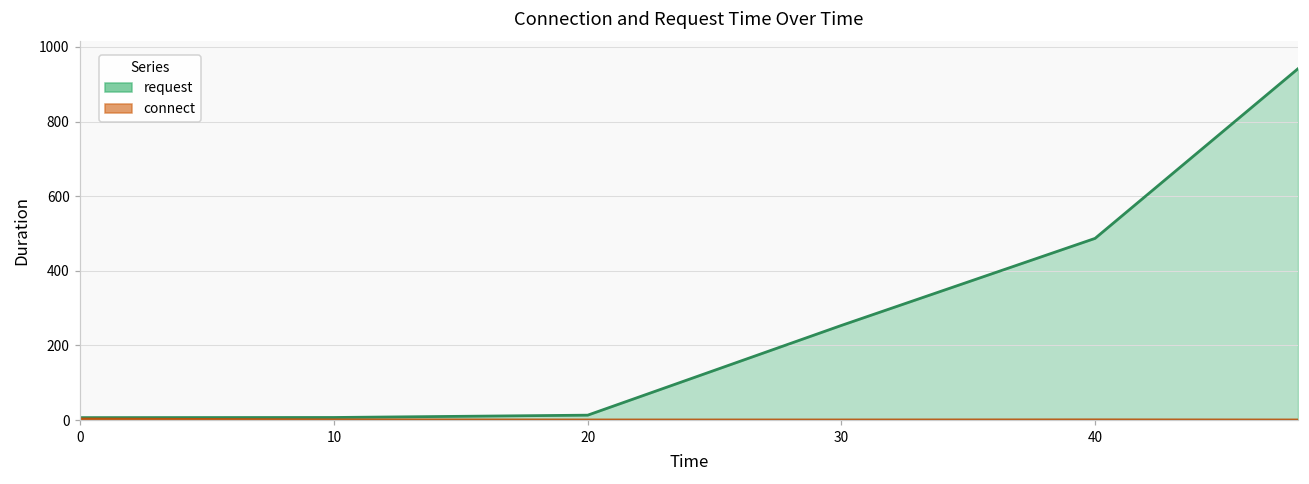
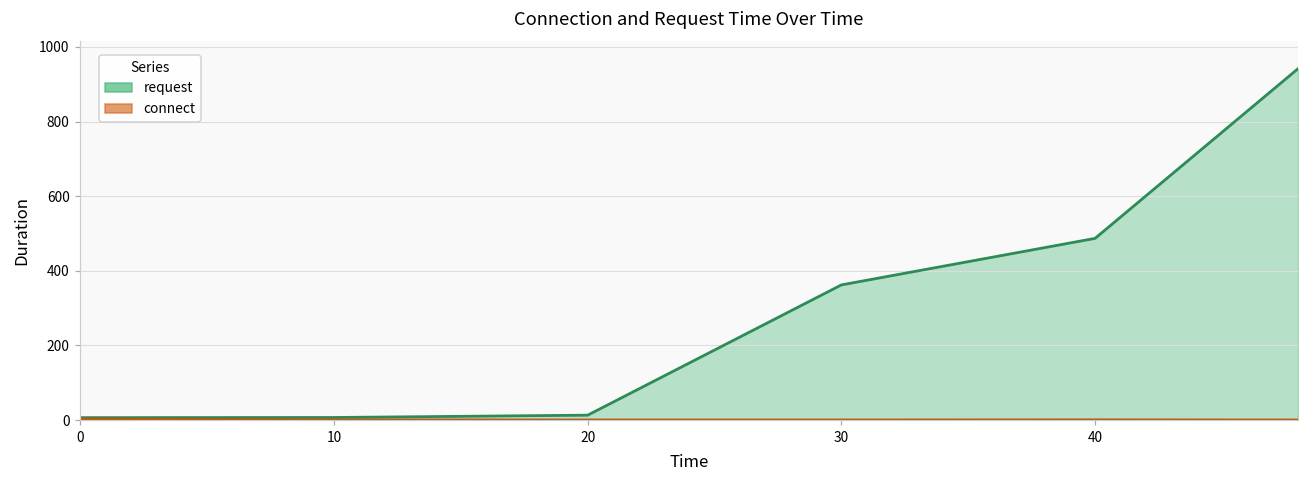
  {
    "request": {
      "20": 10,
-     "30": 250,
+     "30": 360,
      "40": 490
    },
    "connect": {
      "20": 0,
      "30": 0,
      "40": 0
    }
  }
